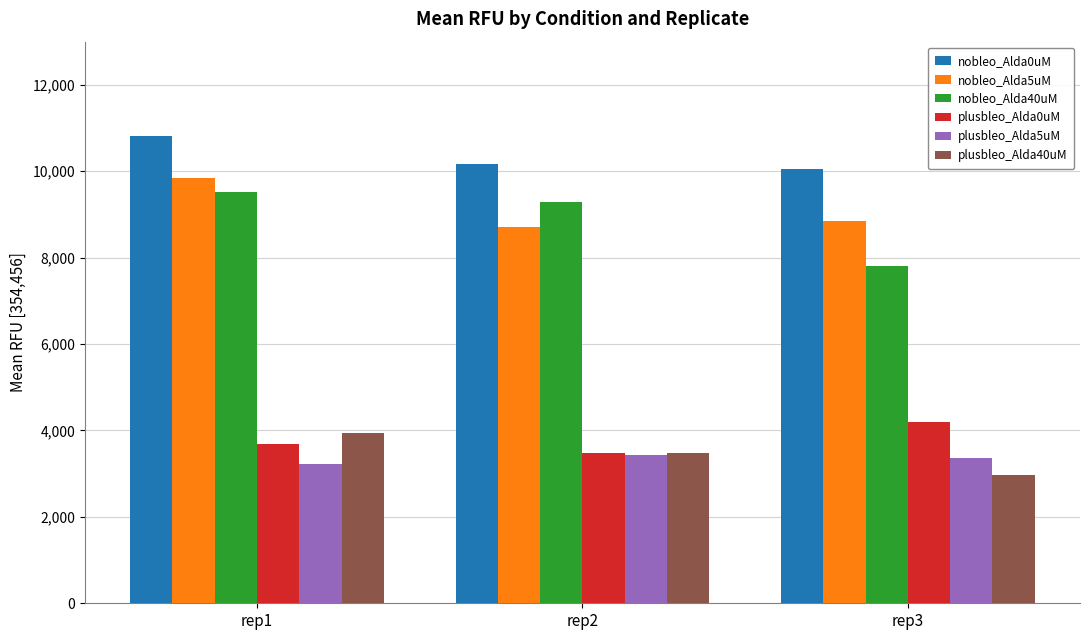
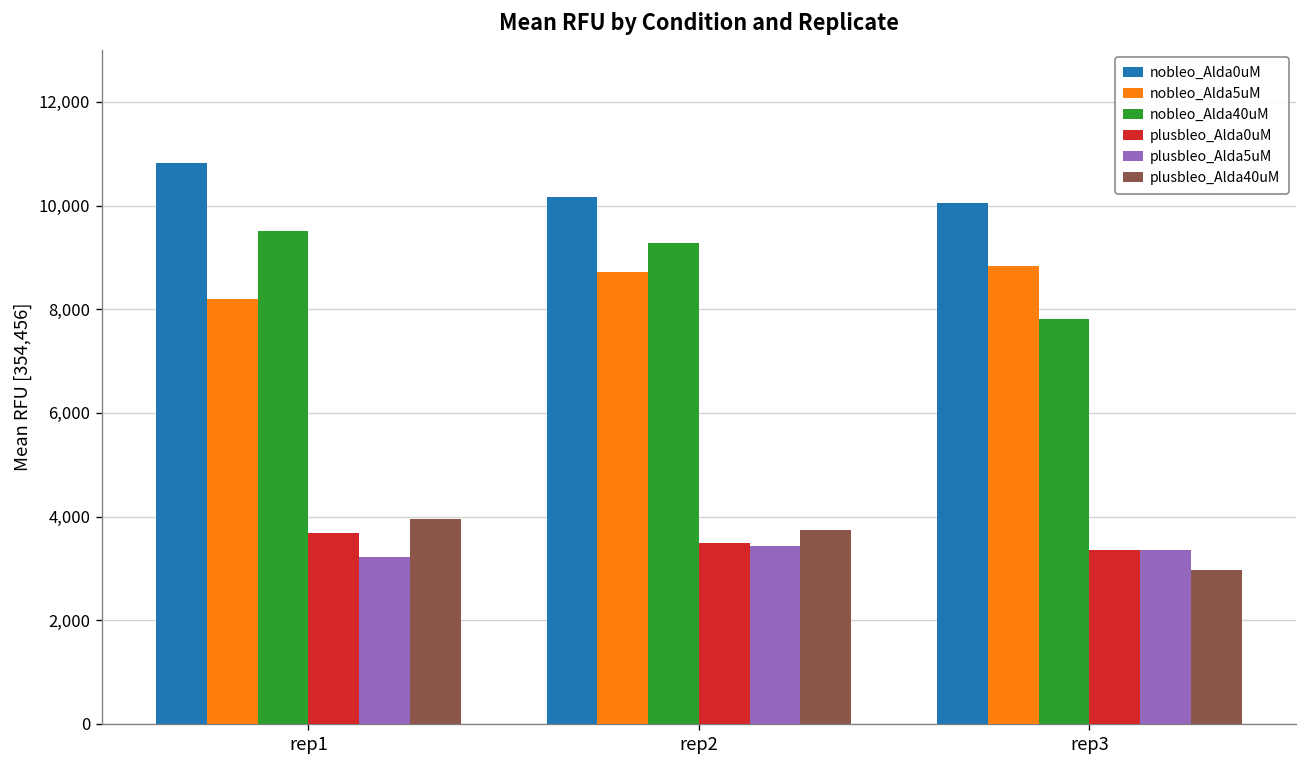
  {
    "nobleo_Alda0uM": {
      "rep1": "10,800",
      "rep2": "10,200",
      "rep3": "10,000"
    },
    "nobleo_Alda5uM": {
-     "rep1": "9,800",
+     "rep1": "8,200",
      "rep2": "8,700",
      "rep3": "8,800"
    },
    "nobleo_Alda40uM": {
      "rep1": "9,500",
      "rep2": "9,300",
      "rep3": "7,800"
    },
    "plusbleo_Alda0uM": {
      "rep1": "3,700",
      "rep2": "3,500",
-     "rep3": "4,200"
+     "rep3": "3,400"
    },
    "plusbleo_Alda5uM": {
      "rep1": "3,200",
      "rep2": "3,400",
      "rep3": "3,400"
    },
    "plusbleo_Alda40uM": {
      "rep1": "3,900",
-     "rep2": "3,500",
+     "rep2": "3,700",
      "rep3": "3,000"
    }
  }
